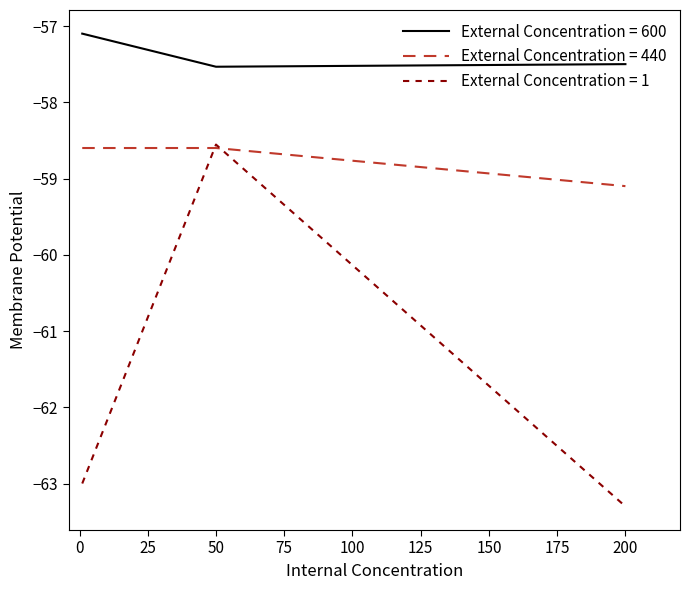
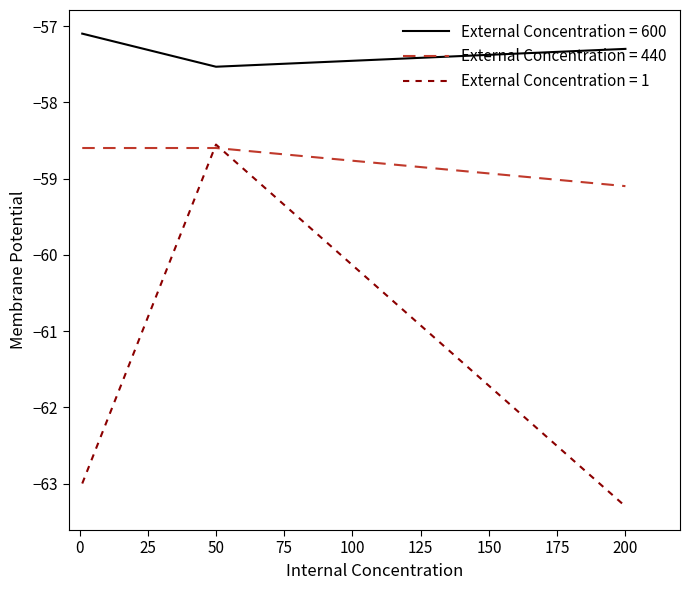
  {
    "External Concentration = 600": {
      "50": -57.5,
-     "200": -57.5
+     "200": -57.3
    },
    "External Concentration = 440": {
      "50": -58.6,
      "200": -59.1
    },
    "External Concentration = 1": {
      "50": -58.6,
      "200": -63.3
    }
  }
